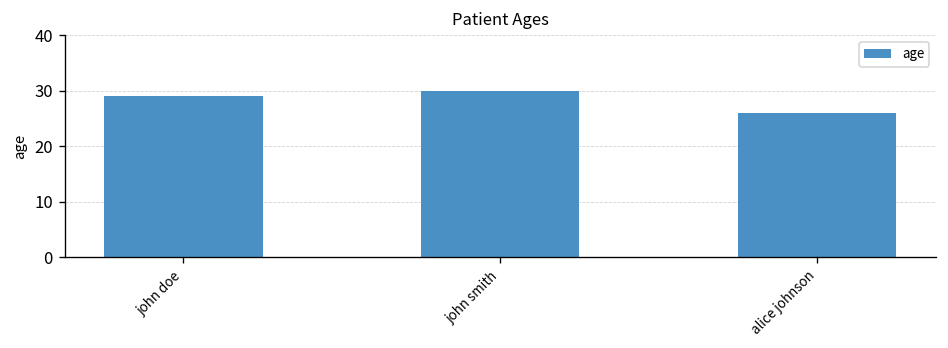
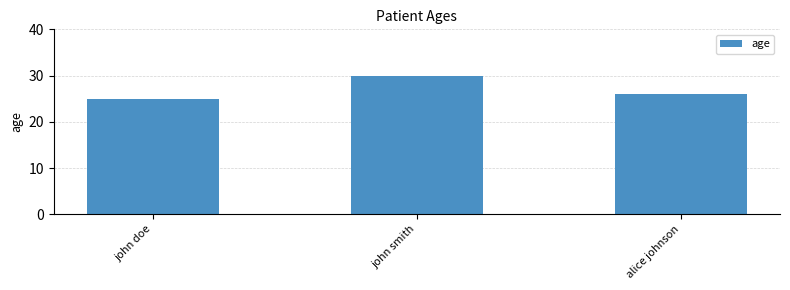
  {
-   "john doe": 29,
+   "john doe": 25,
    "john smith": 30,
    "alice johnson": 26
  }
